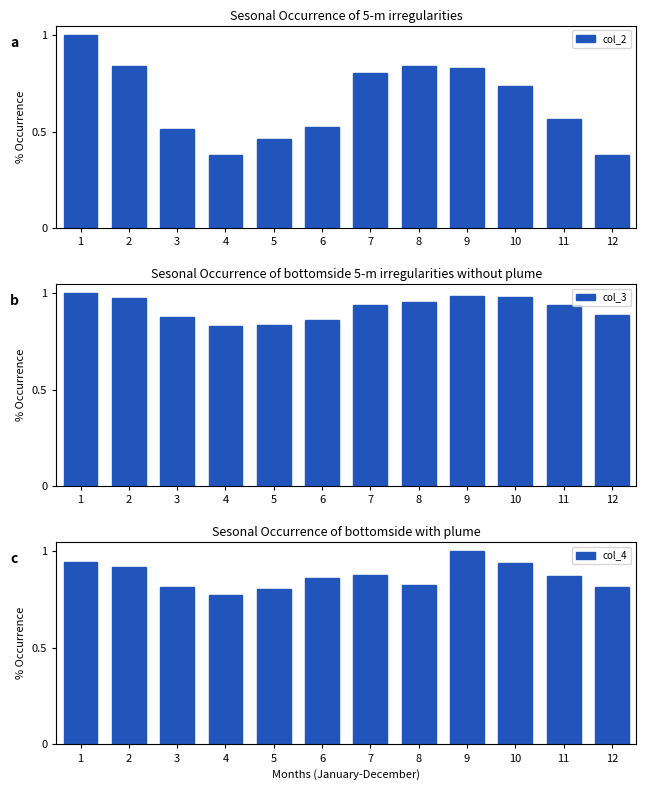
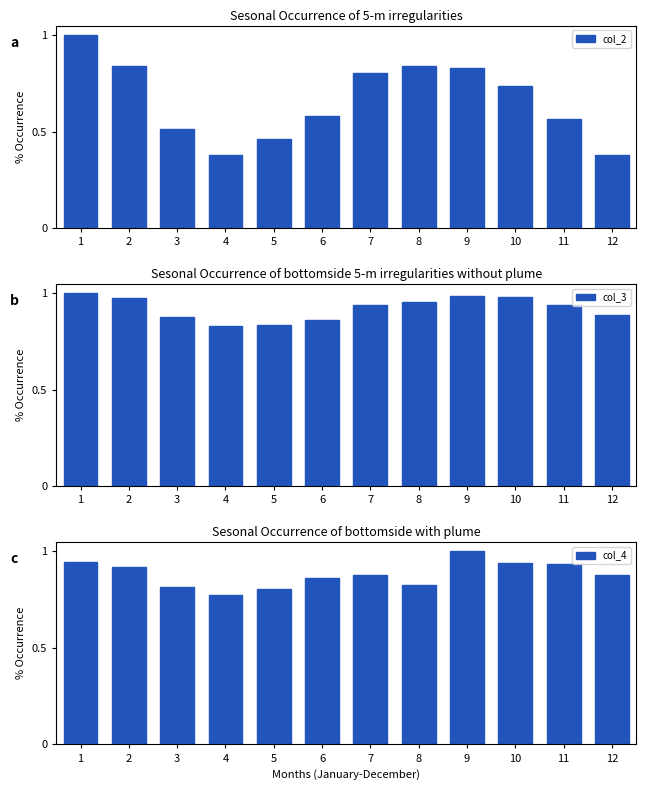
  {
    "Sesonal Occurrence of 5-m irregularities": {
      "1": 1.00,
      "2": 0.84,
      "3": 0.51,
      "4": 0.38,
      "5": 0.46,
-     "6": 0.53,
+     "6": 0.58,
      "7": 0.80,
      "8": 0.84,
      "9": 0.83,
      "10": 0.74,
      "11": 0.57,
      "12": 0.38
    },
    "Sesonal Occurrence of bottomside 5-m irregularities without plume": {
      "1": 1.00,
      "2": 0.98,
      "3": 0.88,
      "4": 0.83,
      "5": 0.84,
      "6": 0.86,
      "7": 0.94,
      "8": 0.96,
      "9": 0.99,
      "10": 0.98,
      "11": 0.94,
      "12": 0.89
    },
    "Sesonal Occurrence of bottomside with plume": {
      "1": 0.95,
      "2": 0.92,
      "3": 0.81,
      "4": 0.77,
      "5": 0.81,
      "6": 0.86,
      "7": 0.88,
      "8": 0.83,
      "9": 1.00,
      "10": 0.94,
-     "11": 0.87,
-     "12": 0.81
+     "11": 0.93,
+     "12": 0.88
    }
  }
